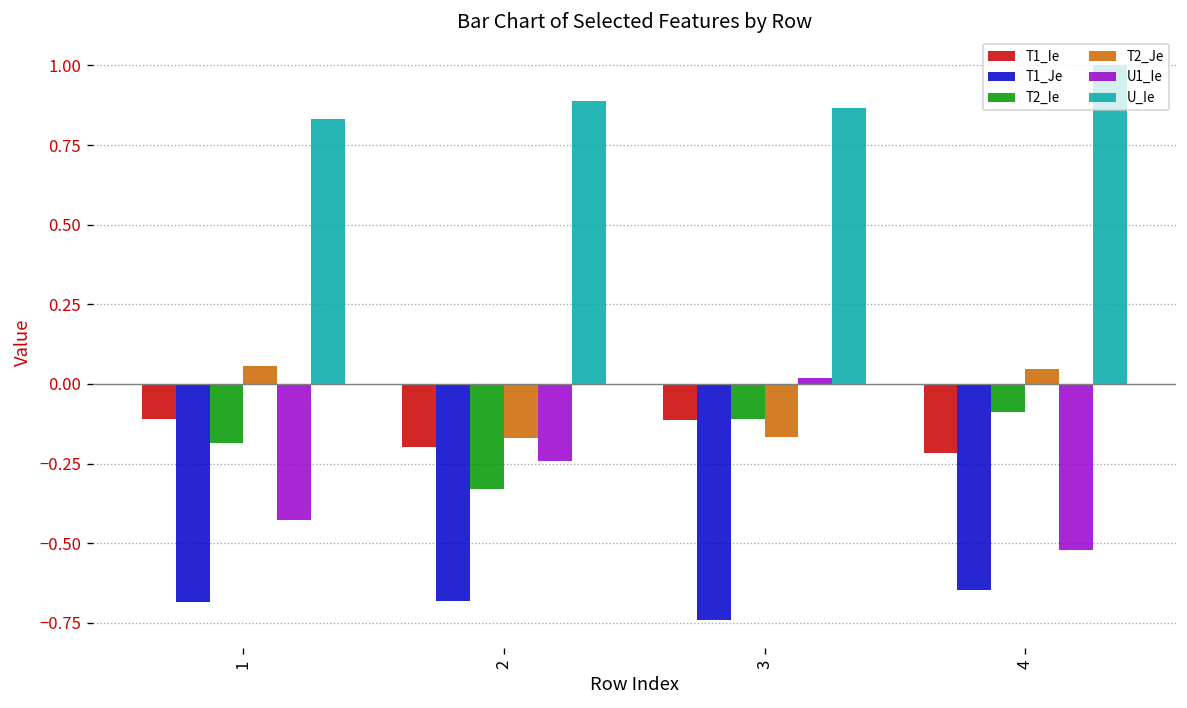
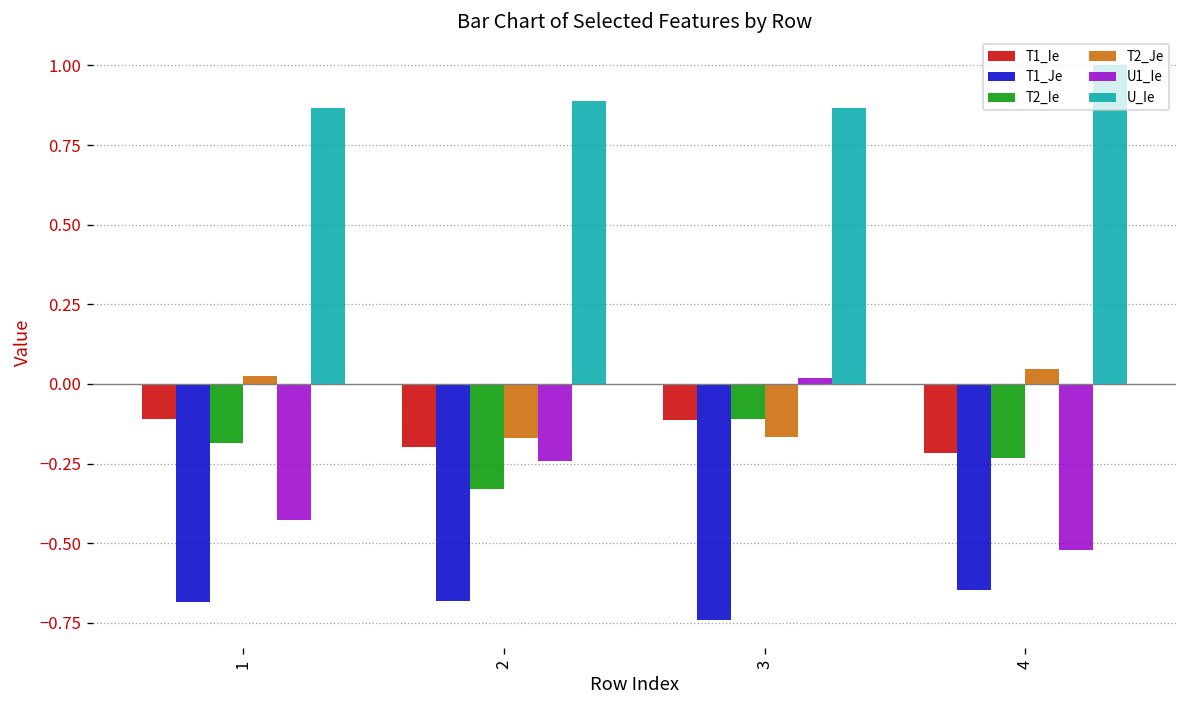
  {
    "T1_Ie": {
      "1": -0.11,
      "2": -0.20,
      "3": -0.11,
      "4": -0.22
    },
    "T1_Je": {
      "1": -0.68,
      "2": -0.68,
      "3": -0.74,
      "4": -0.65
    },
    "T2_Ie": {
      "1": -0.19,
      "2": -0.33,
      "3": -0.11,
-     "4": -0.09
+     "4": -0.23
    },
    "T2_Je": {
-     "1": 0.06,
+     "1": 0.02,
      "2": -0.17,
      "3": -0.17,
      "4": 0.05
    },
    "U1_Ie": {
      "1": -0.43,
      "2": -0.24,
      "3": 0.02,
      "4": -0.52
    },
    "U_Ie": {
-     "1": 0.83,
+     "1": 0.87,
      "2": 0.89,
      "3": 0.87
    }
  }
